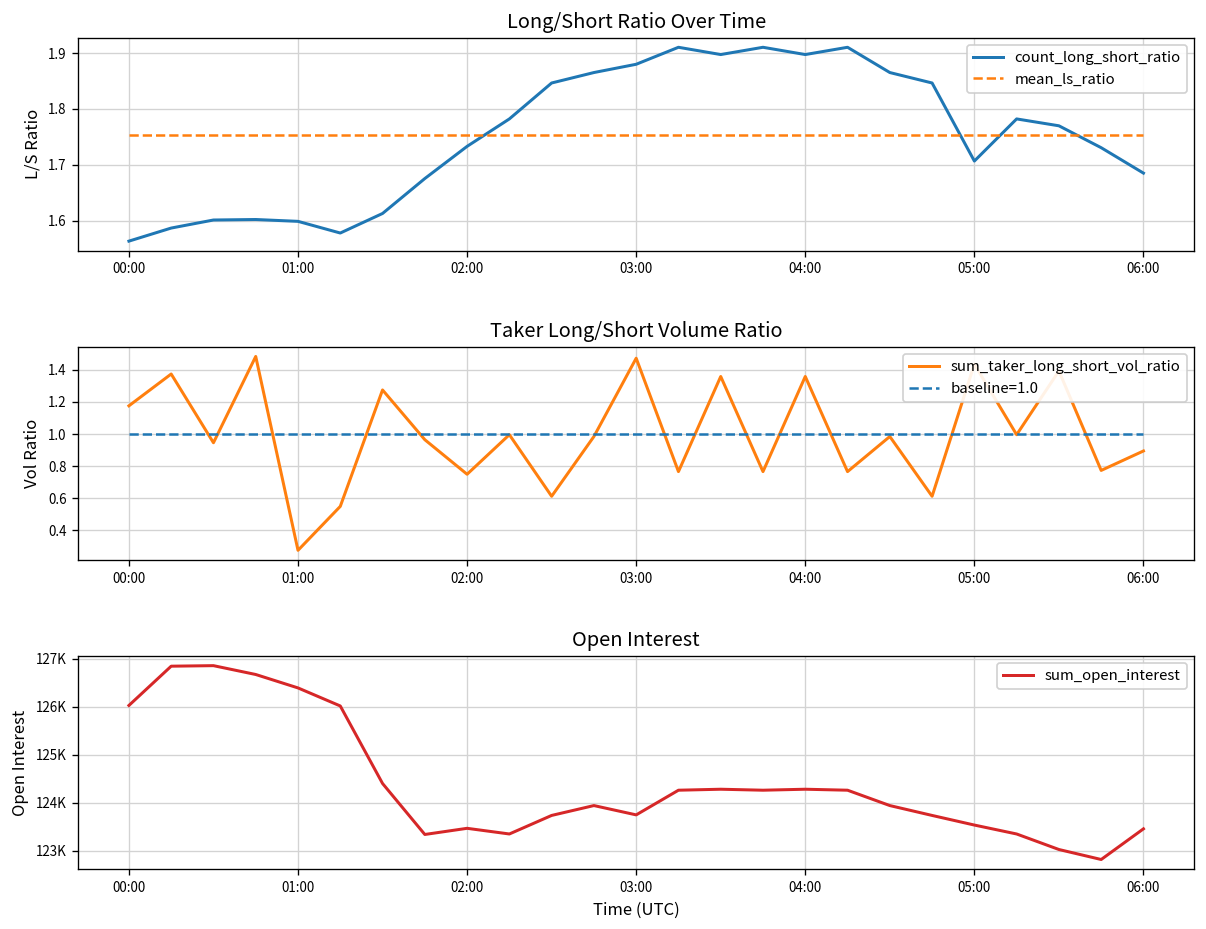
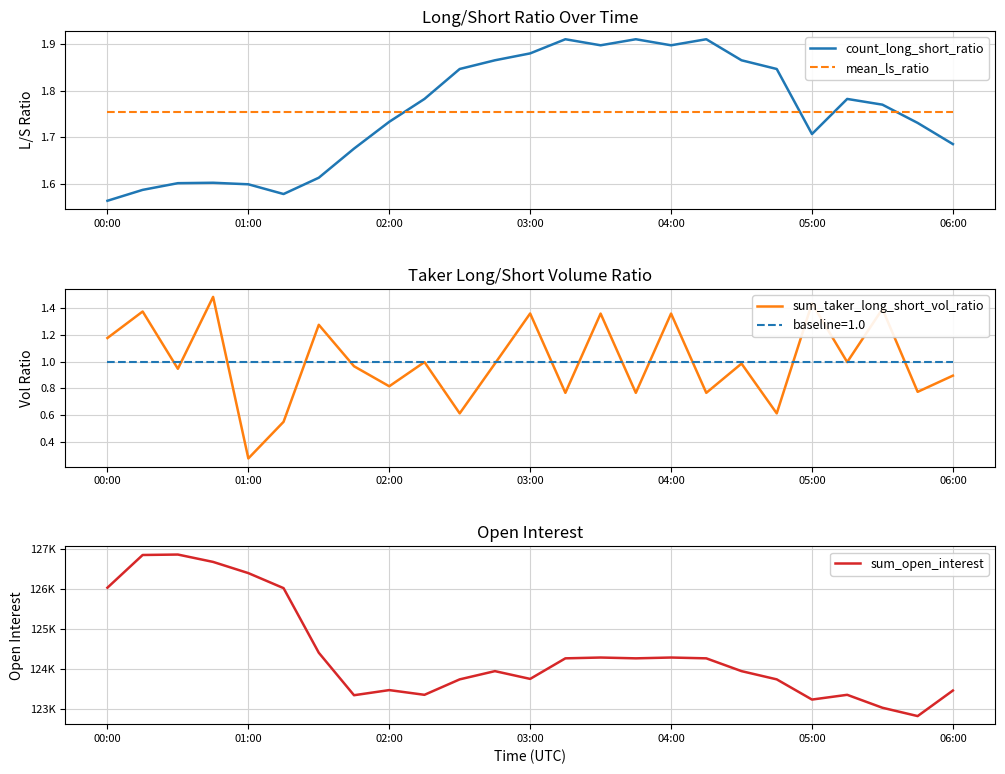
  {
    "Long/Short Ratio Over Time": {
      "count_long_short_ratio": {
        "00:00": 1.56,
        "01:00": 1.60,
        "02:00": 1.73,
        "03:00": 1.88,
        "04:00": 1.90,
        "05:00": 1.71,
        "06:00": 1.69
      },
      "mean_ls_ratio": {
        "00:00": 1.75,
        "01:00": 1.75,
        "02:00": 1.75,
        "03:00": 1.75,
        "04:00": 1.75,
        "05:00": 1.75,
        "06:00": 1.75
      }
    },
    "Taker Long/Short Volume Ratio": {
      "sum_taker_long_short_vol_ratio": {
        "00:00": 1.18,
        "01:00": 0.27,
-       "02:00": 0.75,
-       "03:00": 1.47,
+       "02:00": 0.81,
+       "03:00": 1.36,
        "04:00": 1.36,
        "06:00": 0.89
      },
      "baseline=1.0": {
        "00:00": 1.00,
        "01:00": 1.00,
        "02:00": 1.00,
        "03:00": 1.00,
        "04:00": 1.00,
        "05:00": 1.00,
        "06:00": 1.00
      }
    },
    "Open Interest": {
      "00:00": 126000,
      "01:00": 126400,
      "02:00": 123500,
      "03:00": 123700,
      "04:00": 124300,
-     "05:00": 123500,
+     "05:00": 123200,
      "06:00": 123500
    }
  }
